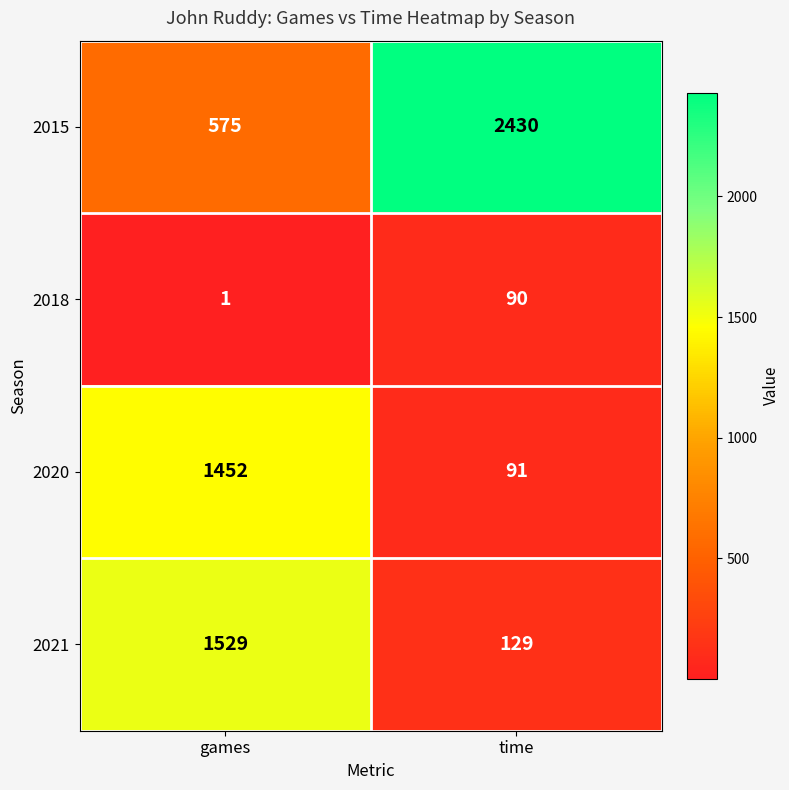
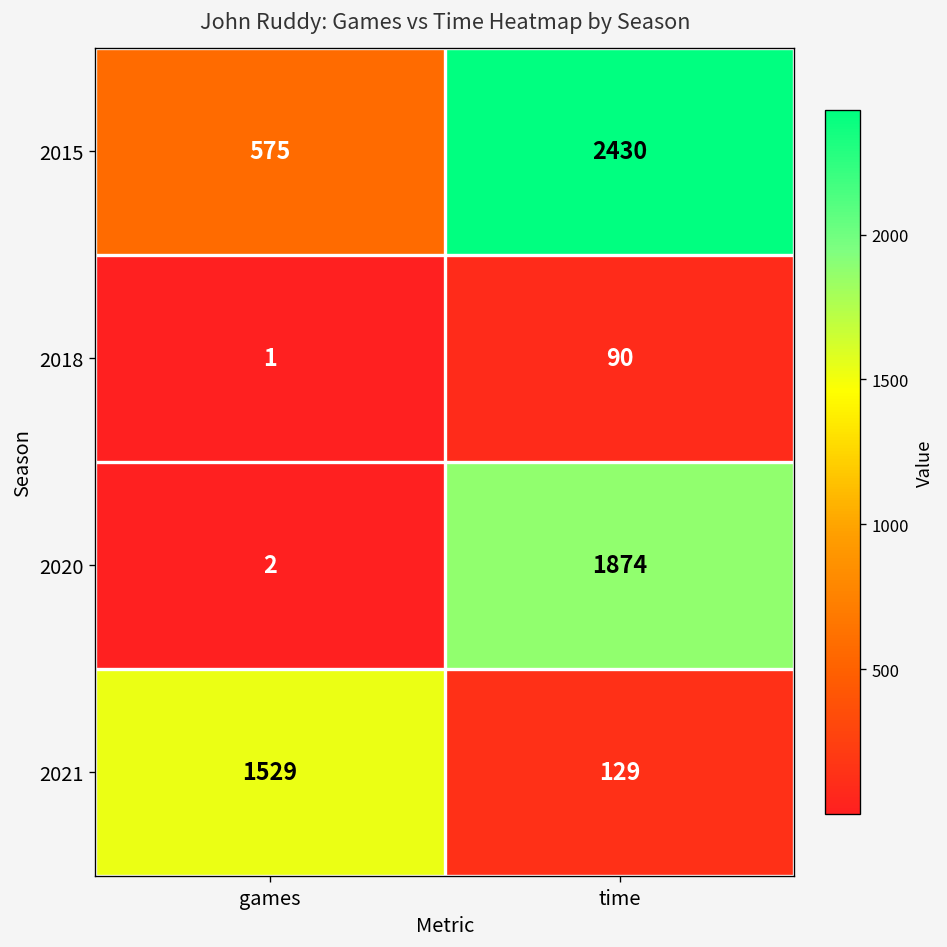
  {
    "2015": {
      "games": 575,
      "time": 2430
    },
    "2018": {
      "games": 1,
      "time": 90
    },
    "2020": {
-     "games": 1452,
-     "time": 91
+     "games": 2,
+     "time": 1874
    },
    "2021": {
      "games": 1529,
      "time": 129
    }
  }
